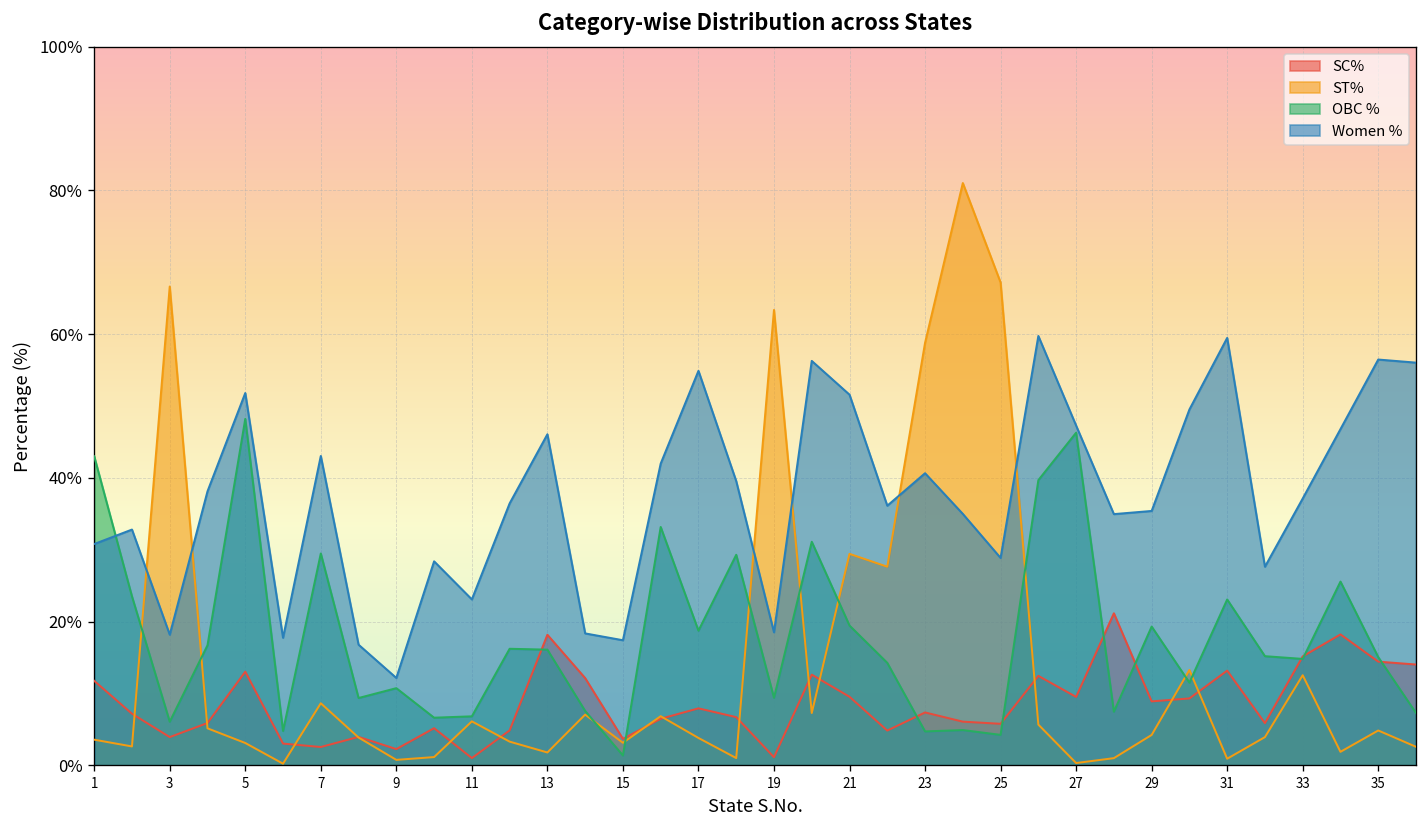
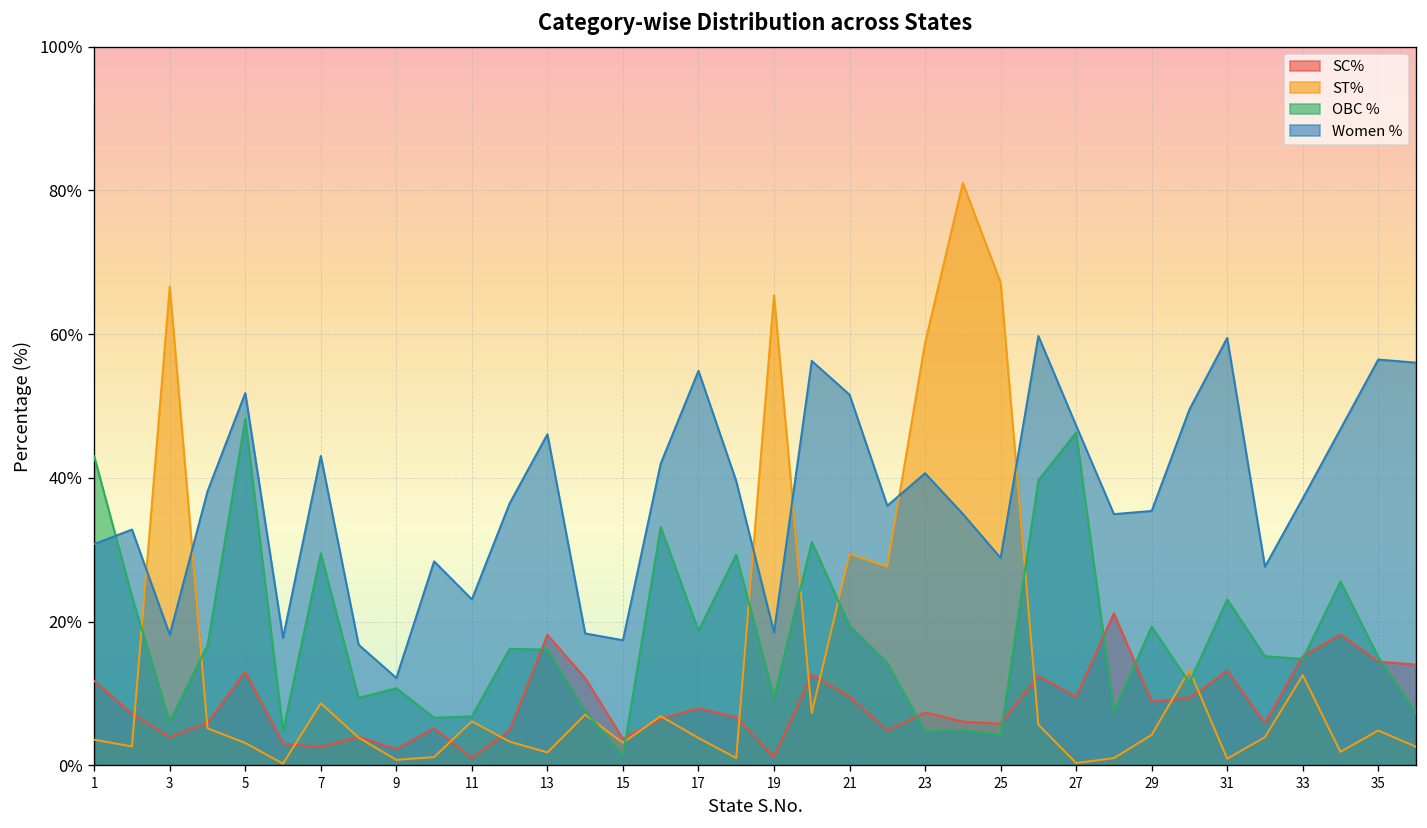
  {
    "SC%": {
      "1": "12%",
      "3": "4%",
      "5": "13%",
      "7": "3%",
      "9": "2%",
      "11": "1%",
      "13": "18%",
      "15": "4%",
      "17": "8%",
      "19": "1%",
      "21": "10%",
      "23": "7%",
      "25": "6%",
      "27": "10%",
      "29": "9%",
      "31": "13%",
      "35": "14%"
    },
    "ST%": {
      "1": "4%",
      "3": "67%",
      "5": "3%",
      "7": "9%",
      "9": "1%",
      "11": "6%",
      "13": "2%",
      "15": "3%",
      "17": "4%",
-     "19": "63%",
+     "19": "65%",
      "21": "29%",
      "23": "59%",
      "25": "67%",
      "27": "0%",
      "29": "4%",
      "31": "1%",
      "33": "13%",
      "35": "5%"
    },
    "OBC %": {
      "1": "43%",
      "3": "6%",
      "5": "48%",
      "7": "29%",
      "9": "11%",
      "11": "7%",
      "13": "16%",
      "15": "1%",
      "17": "19%",
      "19": "9%",
      "21": "19%",
      "23": "5%",
      "25": "4%",
      "27": "46%",
      "29": "19%",
      "31": "23%",
      "35": "15%"
    },
    "Women %": {
      "1": "31%",
      "3": "18%",
      "5": "52%",
      "7": "43%",
      "9": "12%",
      "11": "23%",
      "13": "46%",
      "15": "17%",
      "17": "55%",
      "19": "19%",
      "21": "52%",
      "23": "41%",
      "25": "29%",
      "27": "47%",
      "29": "35%",
      "31": "59%",
      "33": "37%",
      "35": "56%"
    }
  }
